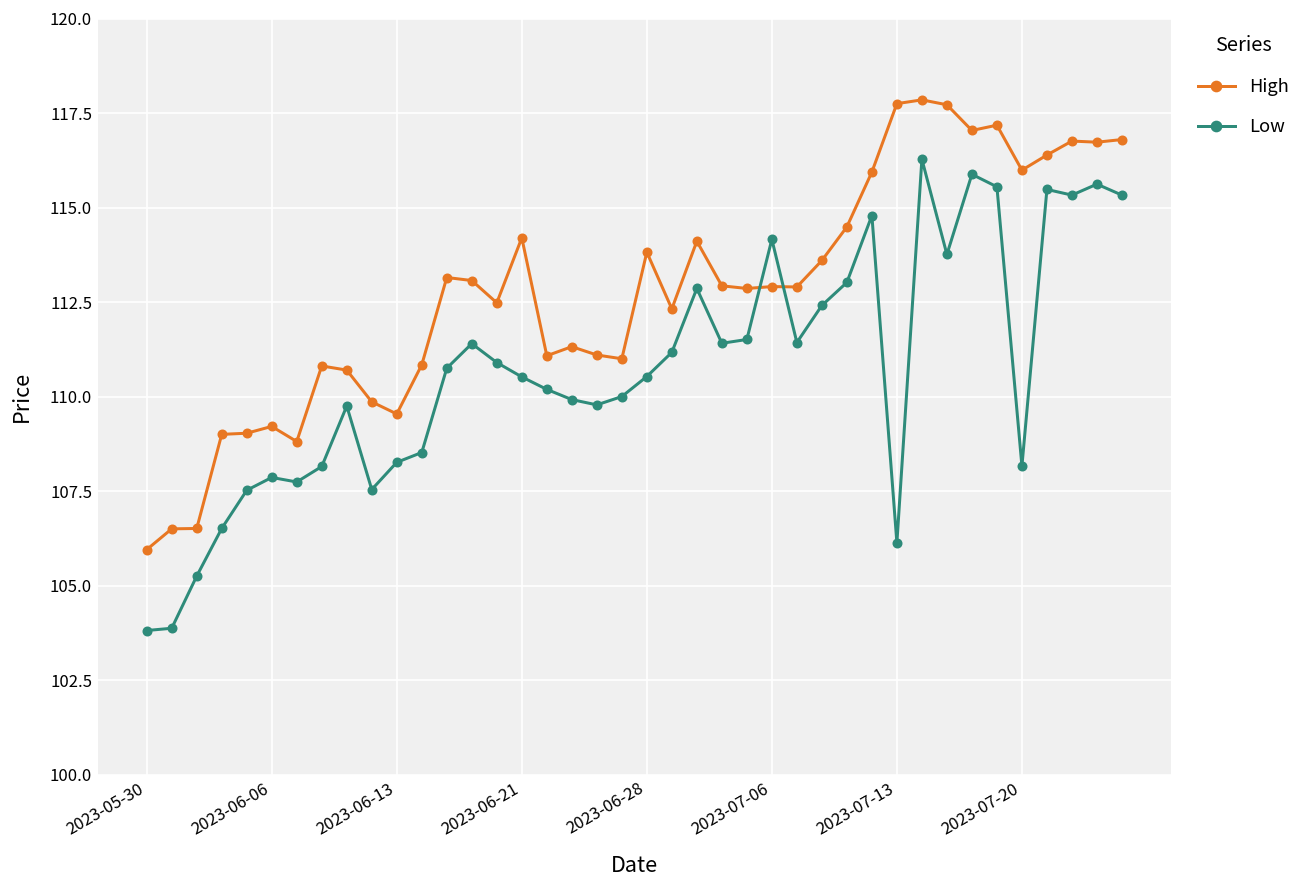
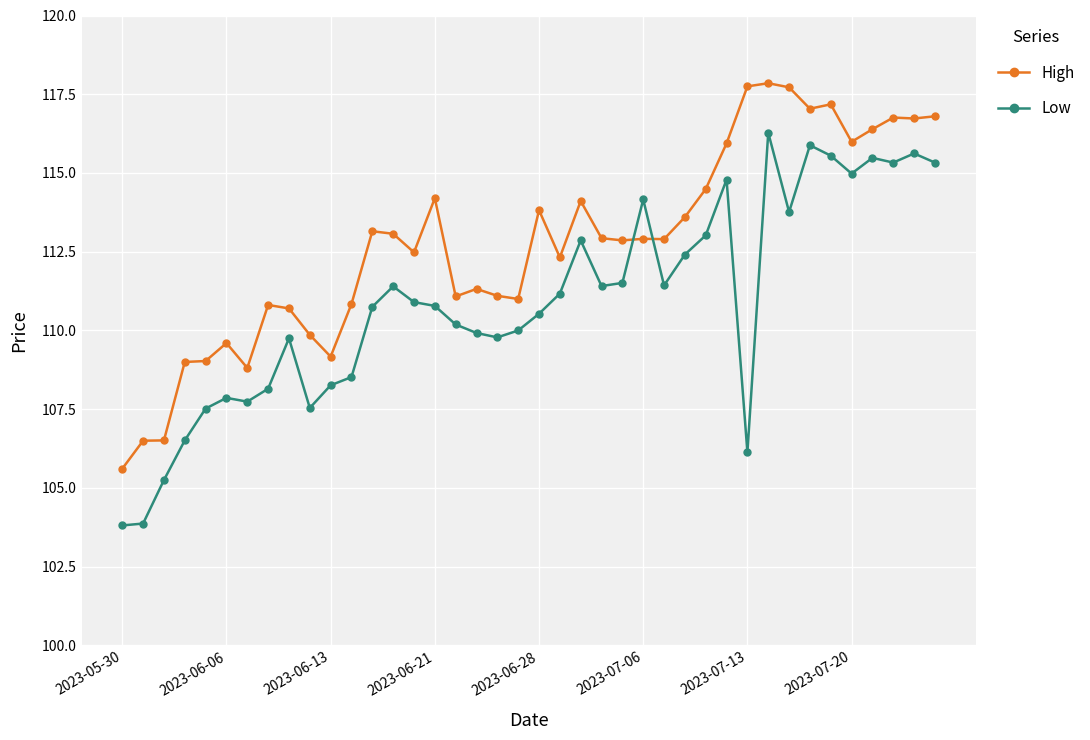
  {
    "High": {
-     "2023-05-30": 106.0,
-     "2023-06-06": 109.2,
-     "2023-06-13": 109.5,
+     "2023-05-30": 105.6,
+     "2023-06-06": 109.6,
+     "2023-06-13": 109.2,
      "2023-06-21": 114.2,
      "2023-06-28": 113.8,
      "2023-07-06": 112.9,
      "2023-07-13": 117.8,
      "2023-07-20": 116.0
    },
    "Low": {
      "2023-05-30": 103.8,
      "2023-06-06": 107.9,
      "2023-06-13": 108.3,
-     "2023-06-21": 110.5,
+     "2023-06-21": 110.8,
      "2023-06-28": 110.5,
      "2023-07-06": 114.2,
      "2023-07-13": 106.1,
-     "2023-07-20": 108.2
+     "2023-07-20": 115.0
    }
  }
